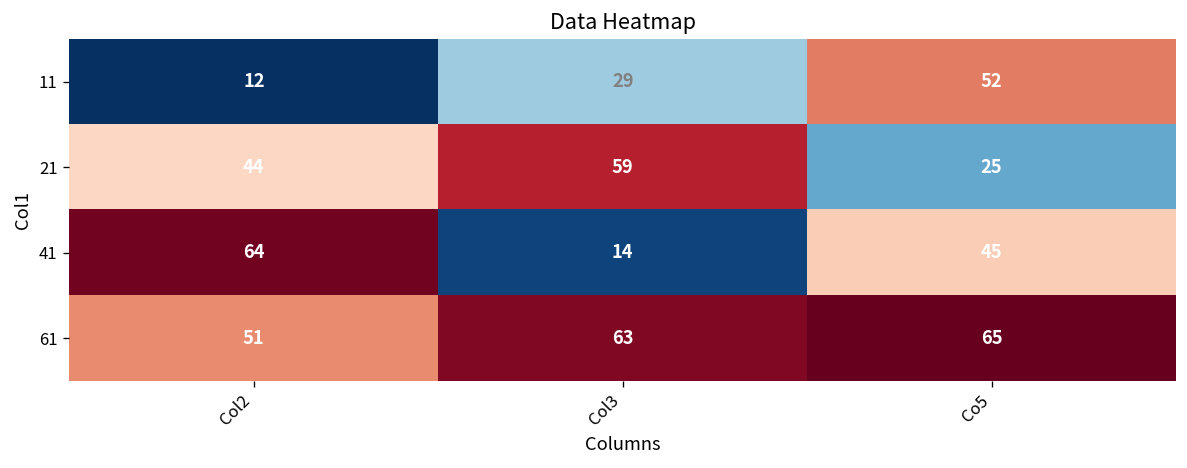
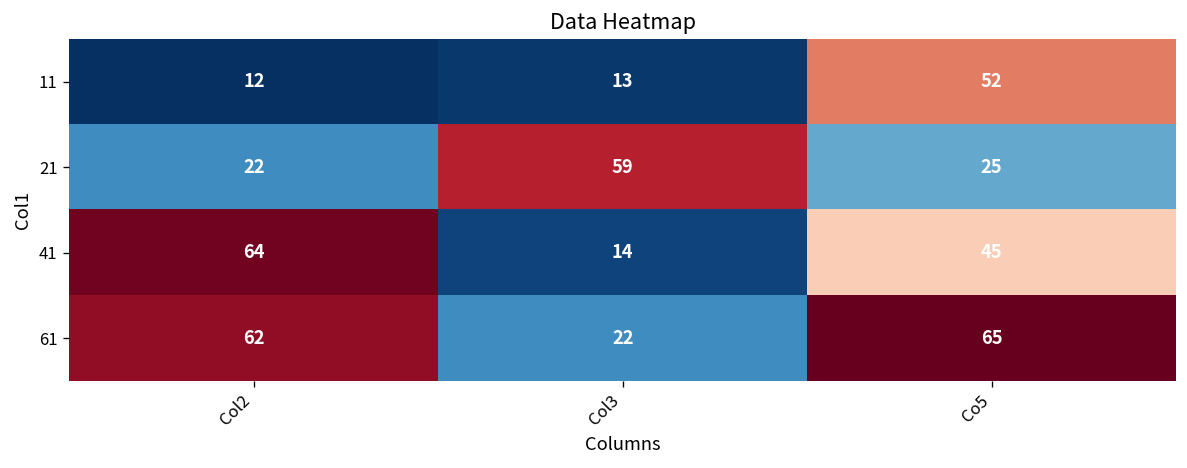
  {
    "11": {
      "Col2": 12,
-     "Col3": 29,
+     "Col3": 13,
      "Co5": 52
    },
    "21": {
-     "Col2": 44,
+     "Col2": 22,
      "Col3": 59,
      "Co5": 25
    },
    "41": {
      "Col2": 64,
      "Col3": 14,
      "Co5": 45
    },
    "61": {
-     "Col2": 51,
-     "Col3": 63,
+     "Col2": 62,
+     "Col3": 22,
      "Co5": 65
    }
  }
